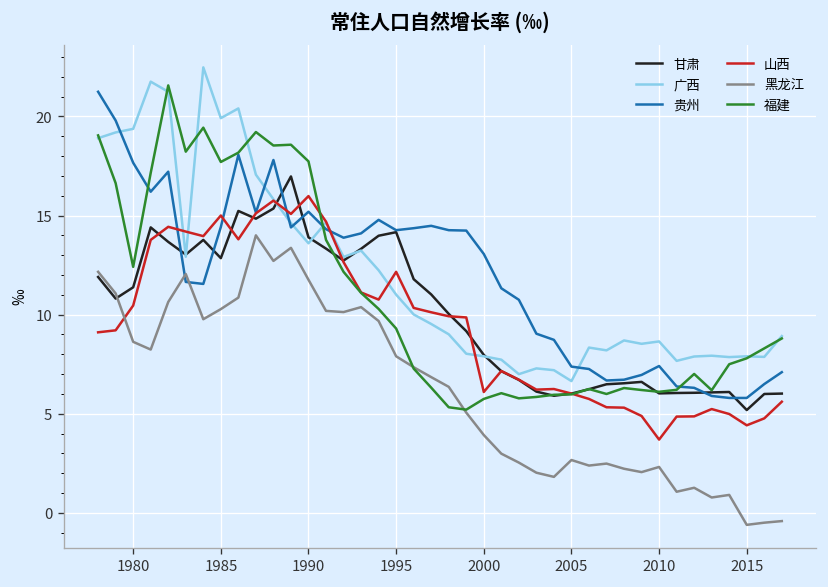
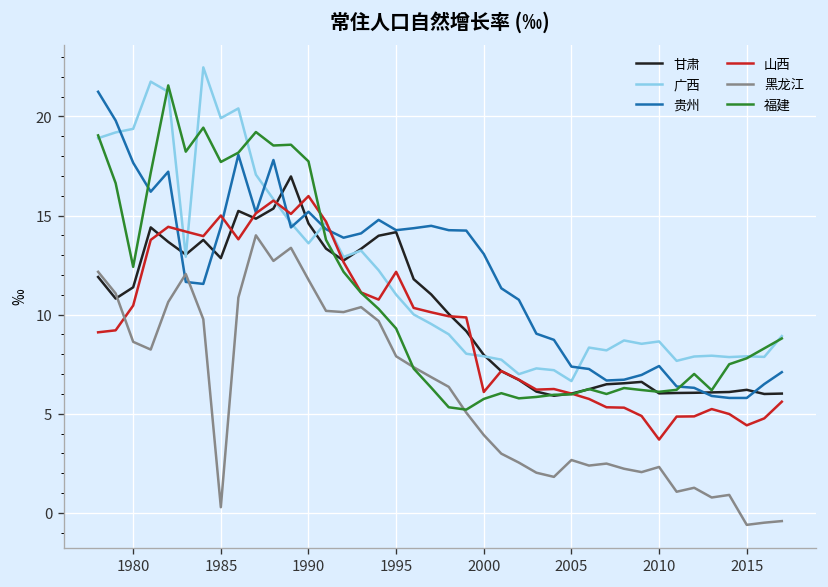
  {
    "甘肃": {
      "1980": 11.4,
      "1985": 12.9,
-     "1990": 13.9,
-     "2015": 5.2
+     "1990": 14.6,
+     "2015": 6.2
    },
    "广西": {
      "1980": 19.4,
      "1985": 19.9,
      "1990": 13.6,
      "1995": 11.0,
      "2005": 6.7,
      "2010": 8.7
    },
    "贵州": {
      "1980": 17.7,
      "1985": 14.4,
      "1990": 15.2,
      "2000": 13.1,
      "2005": 7.4,
      "2010": 7.4,
      "2015": 5.8
    },
    "山西": {
      "1980": 10.5,
      "1985": 15.0,
      "1990": 16.0,
      "1995": 12.2,
      "2000": 6.1,
      "2010": 3.7,
      "2015": 4.4
    },
    "黑龙江": {
      "1980": 8.6,
-     "1985": 10.3,
+     "1985": 0.3,
      "1990": 11.8,
      "1995": 7.9,
      "2000": 3.9,
      "2005": 2.7,
      "2010": 2.3,
      "2015": -0.6
    },
    "福建": {
      "1980": 12.4,
      "1985": 17.7,
      "1990": 17.7,
      "1995": 9.3,
      "2000": 5.8
    }
  }
